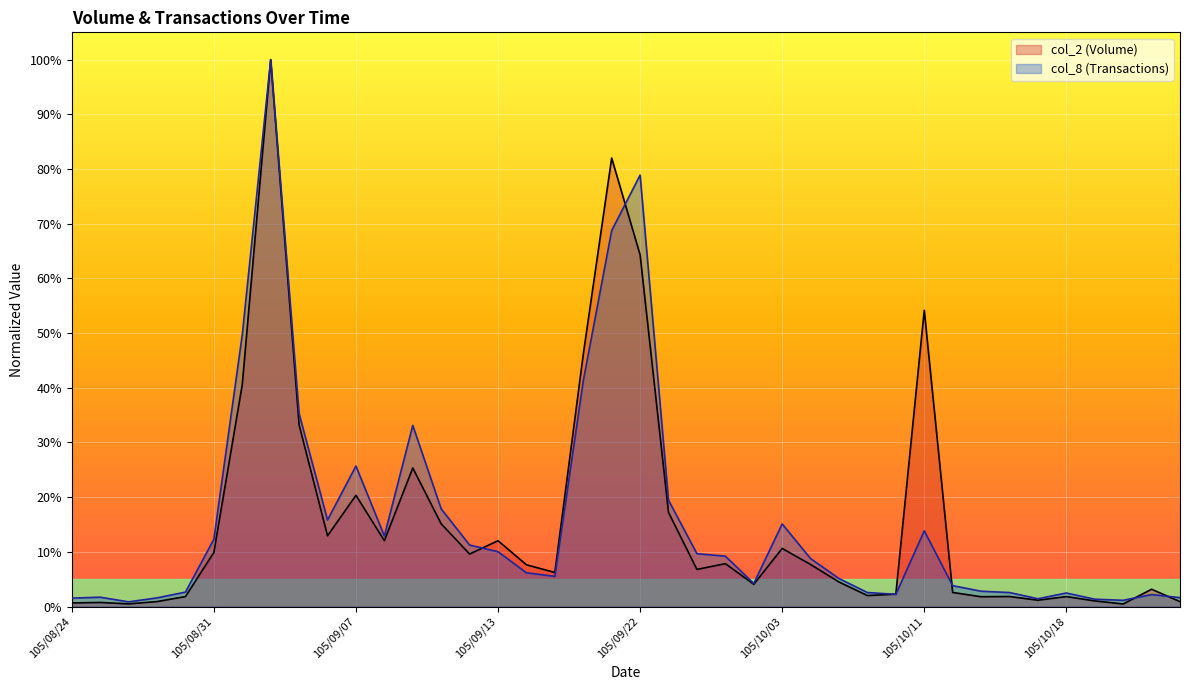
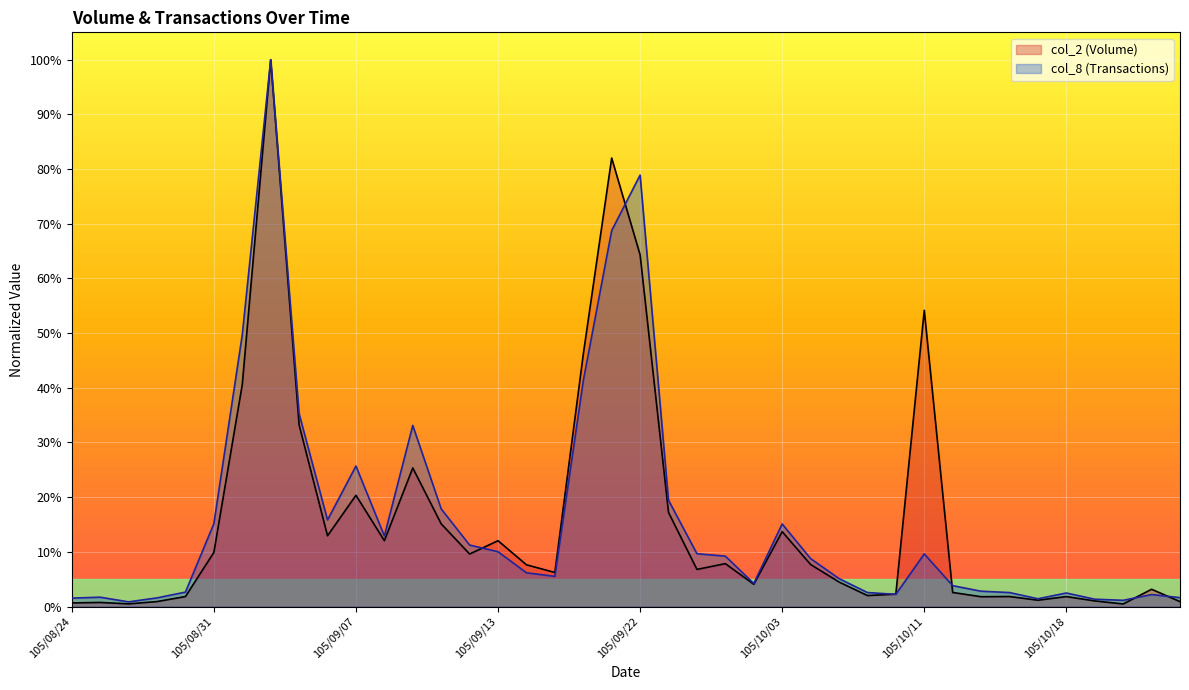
  {
    "col_2 (Volume)": {
      "105/08/31": "10%",
      "105/09/07": "20%",
      "105/09/13": "12%",
      "105/09/22": "64%",
-     "105/10/03": "11%",
+     "105/10/03": "14%",
      "105/10/11": "54%"
    },
    "col_8 (Transactions)": {
-     "105/08/31": "12%",
+     "105/08/31": "15%",
      "105/09/07": "26%",
      "105/09/13": "10%",
      "105/09/22": "79%",
      "105/10/03": "15%",
-     "105/10/11": "14%"
+     "105/10/11": "10%"
    }
  }
